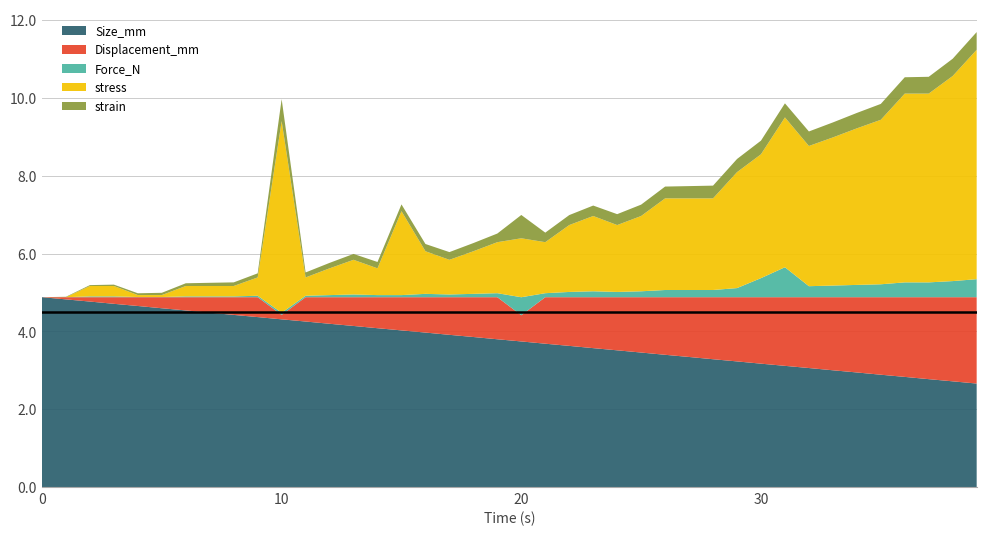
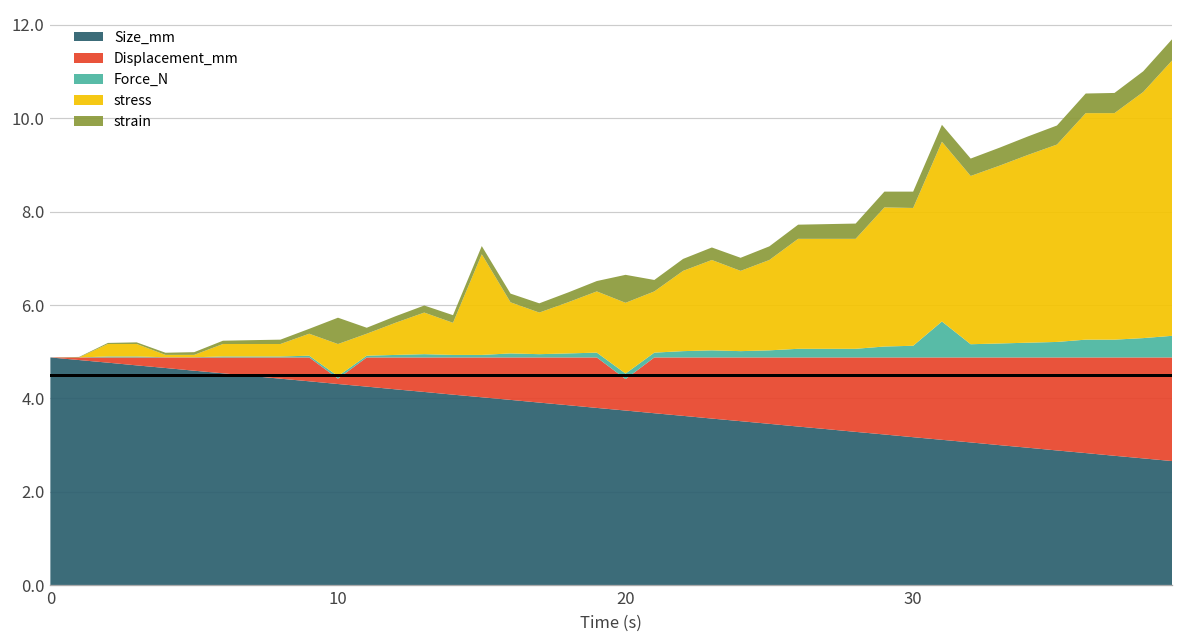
  {
    "Size_mm": {
      "10": 4.3,
      "20": 3.7,
      "30": 3.2
    },
    "Displacement_mm": {
      "20": 0.7,
      "30": 1.7
    },
    "Force_N": {
-     "20": 0.5,
-     "30": 0.5
+     "20": 0.1,
+     "30": 0.3
    },
    "stress": {
-     "10": 4.9,
+     "10": 0.7,
      "20": 1.5,
-     "30": 3.2
+     "30": 3.0
    },
    "strain": {
      "10": 0.6,
      "20": 0.6,
      "30": 0.3
    }
  }
